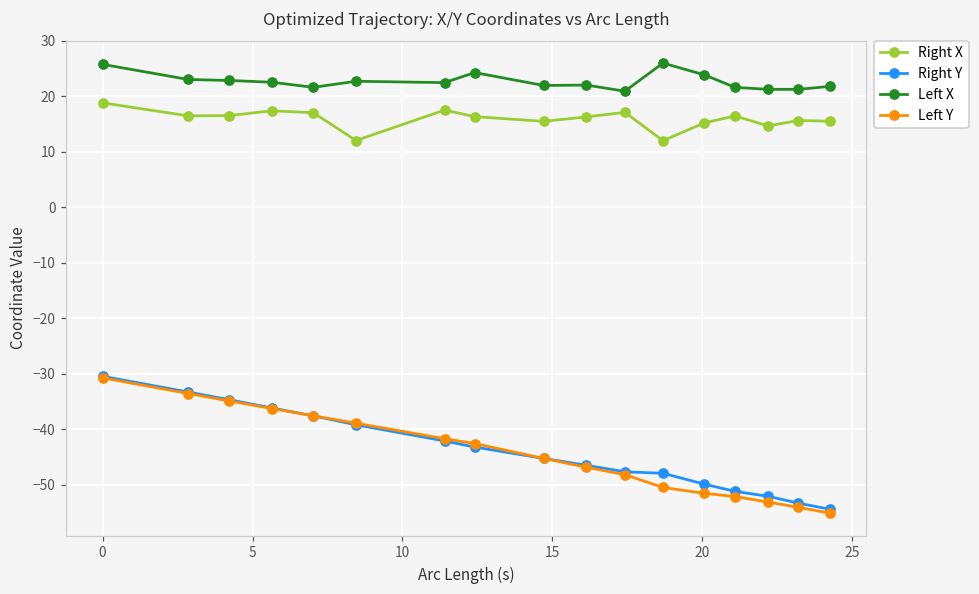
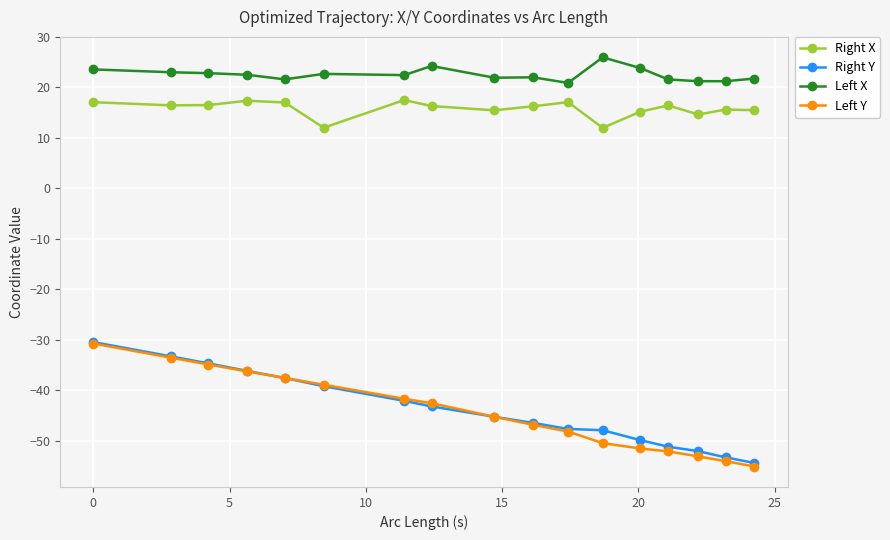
  {
    "Right X": {
-     "0": 19
+     "0": 17
    },
    "Left X": {
-     "0": 26
+     "0": 24
    }
  }
